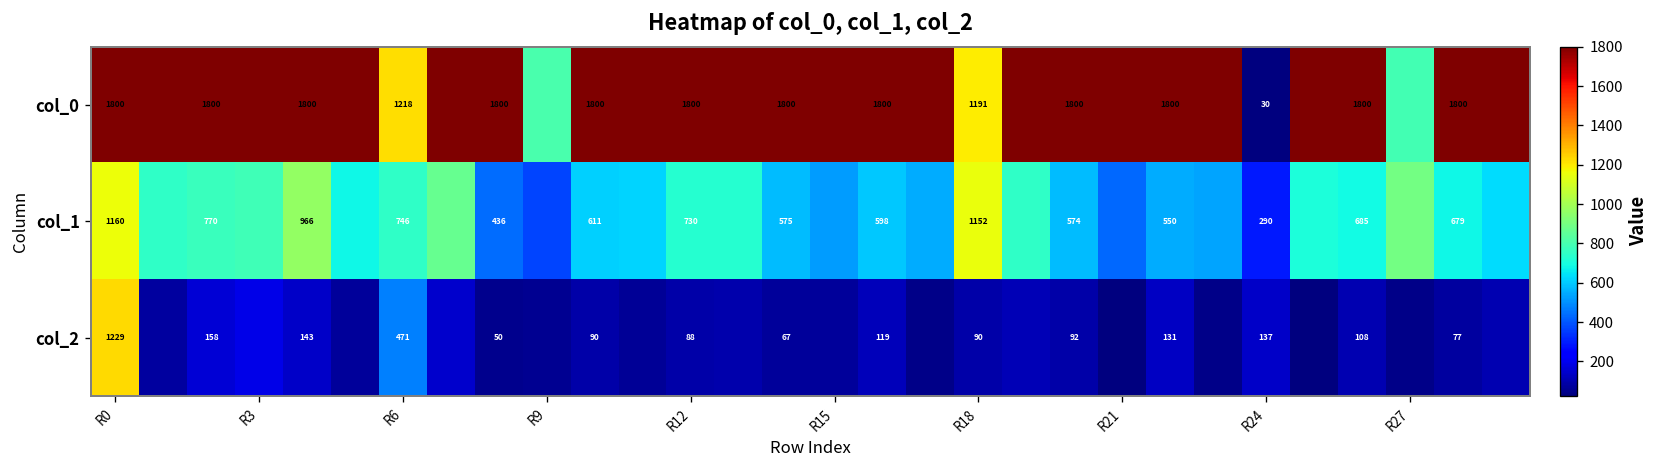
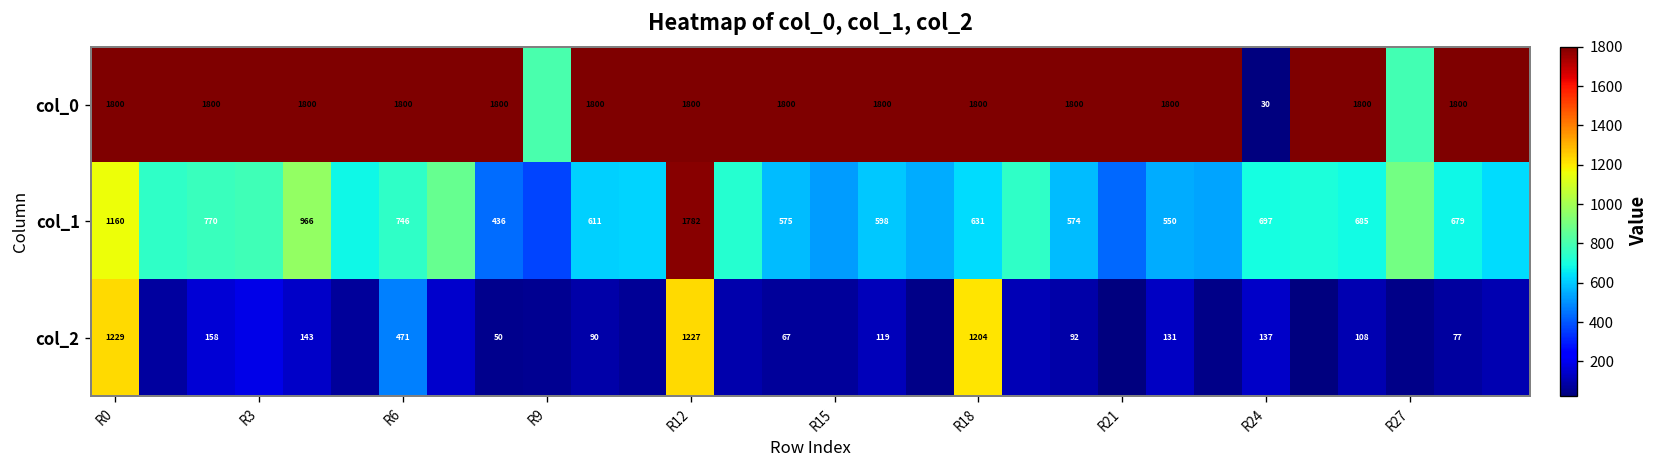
  {
    "col_0": {
      "R0": 1800,
-     "R6": 1218,
+     "R6": 1800,
      "R12": 1800,
-     "R18": 1191,
+     "R18": 1800,
      "R24": 30
    },
    "col_1": {
      "R0": 1160,
      "R6": 746,
-     "R12": 730,
-     "R18": 1152,
-     "R24": 290
+     "R12": 1782,
+     "R18": 631,
+     "R24": 697
    },
    "col_2": {
      "R0": 1229,
      "R6": 471,
-     "R12": 88,
-     "R18": 90,
+     "R12": 1227,
+     "R18": 1204,
      "R24": 137
    }
  }
